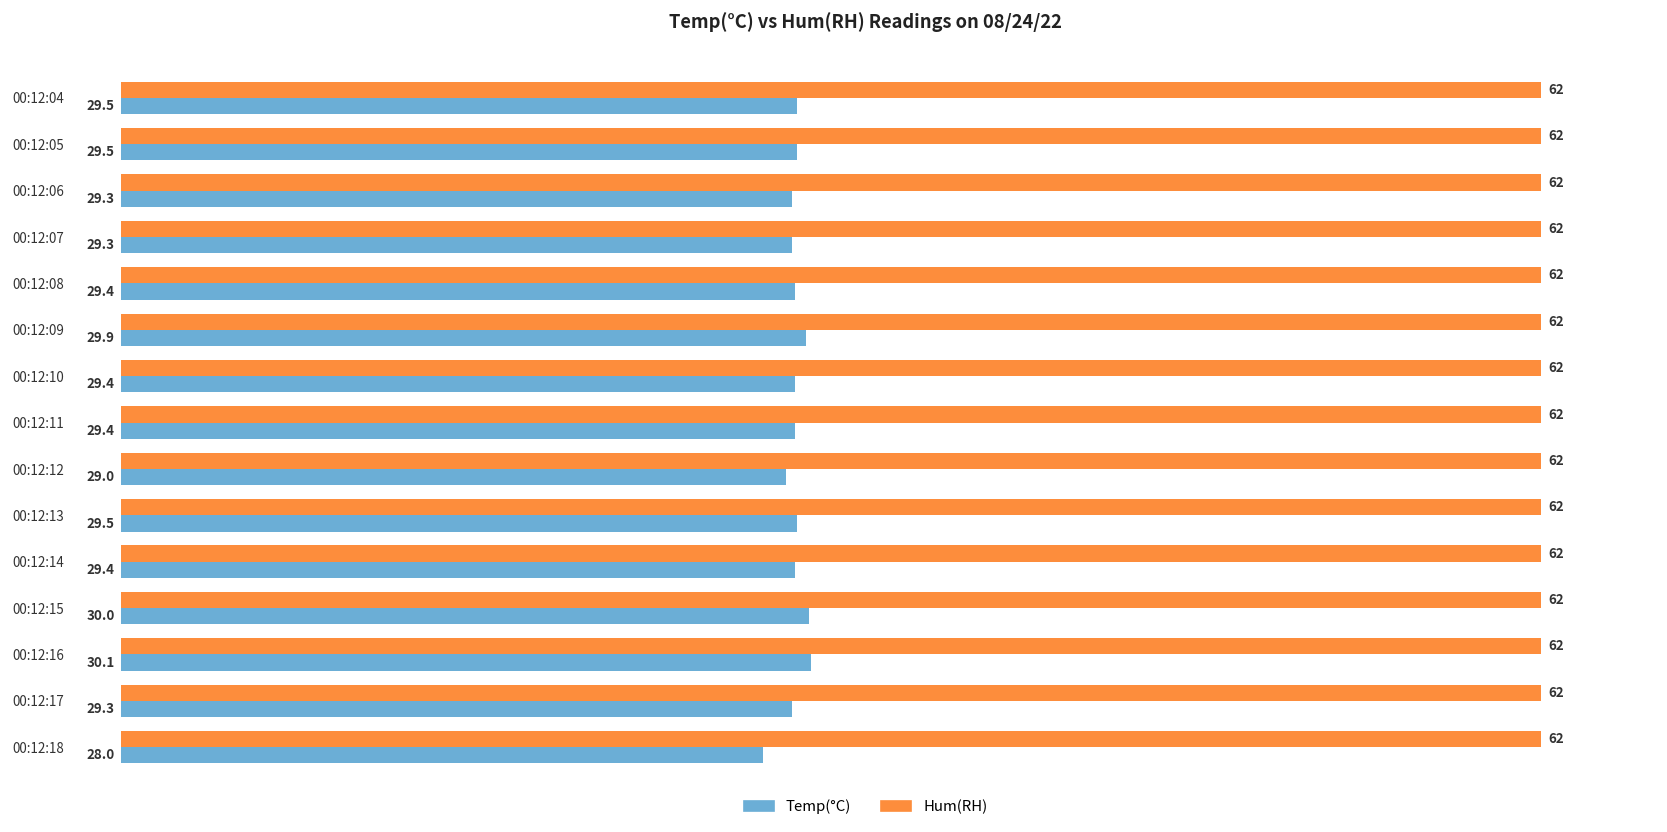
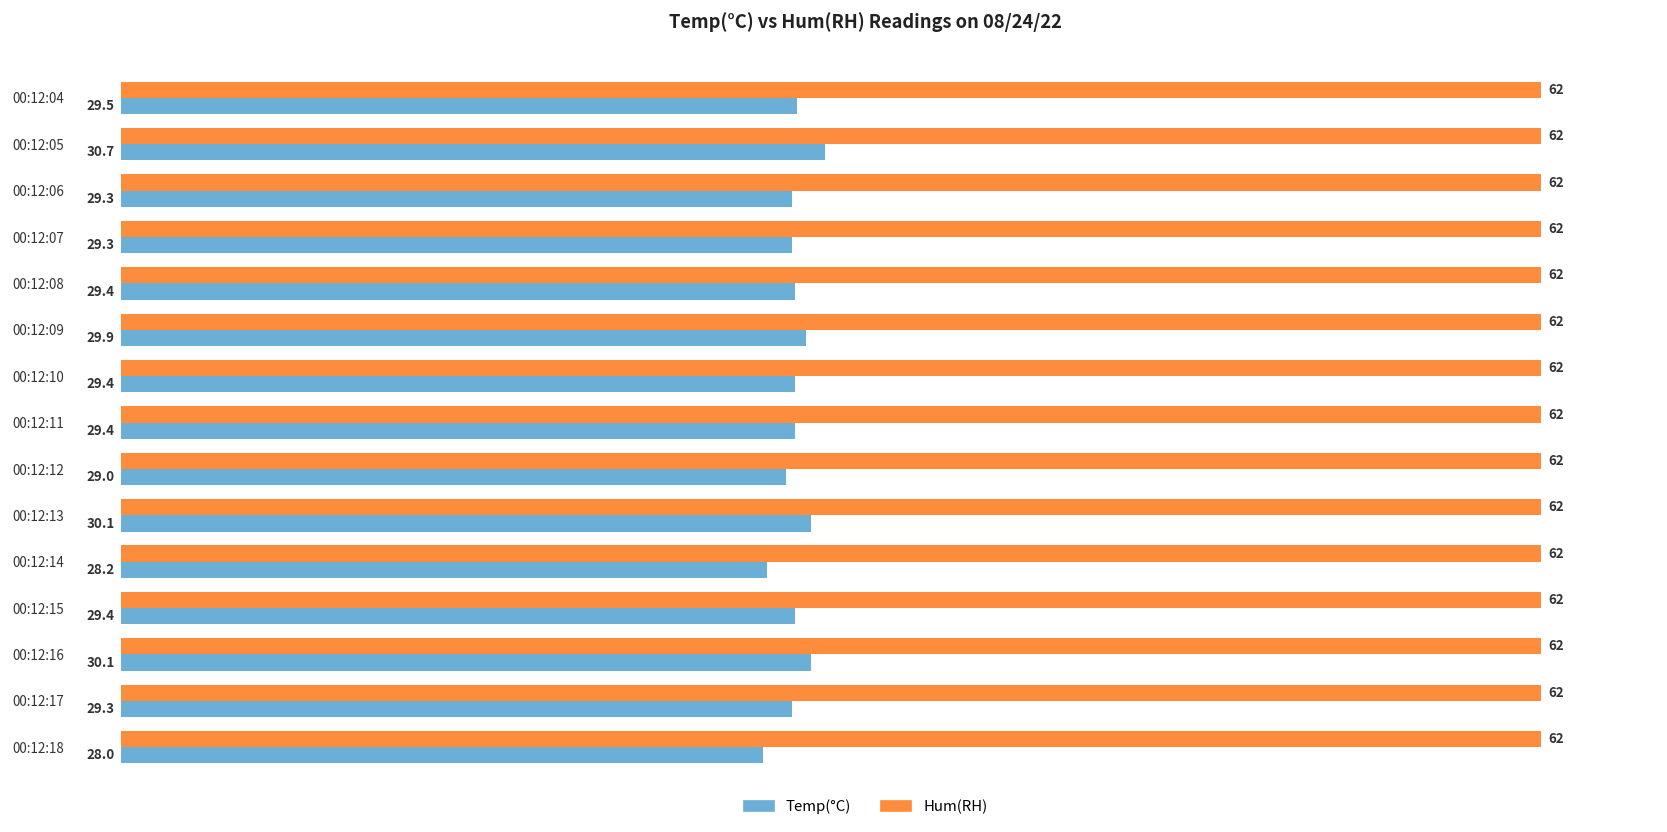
  {
    "Temp(°C)": {
-     "00:12:05": 29.5,
-     "00:12:13": 29.5,
-     "00:12:14": 29.4,
-     "00:12:15": 30.0
+     "00:12:05": 30.7,
+     "00:12:13": 30.1,
+     "00:12:14": 28.2,
+     "00:12:15": 29.4
    },
    "Hum(RH)": {
      "00:12:04": 62,
      "00:12:05": 62,
      "00:12:06": 62,
      "00:12:07": 62,
      "00:12:08": 62,
      "00:12:09": 62,
      "00:12:10": 62,
      "00:12:11": 62,
      "00:12:12": 62,
      "00:12:13": 62,
      "00:12:14": 62,
      "00:12:15": 62,
      "00:12:16": 62,
      "00:12:17": 62,
      "00:12:18": 62
    }
  }
